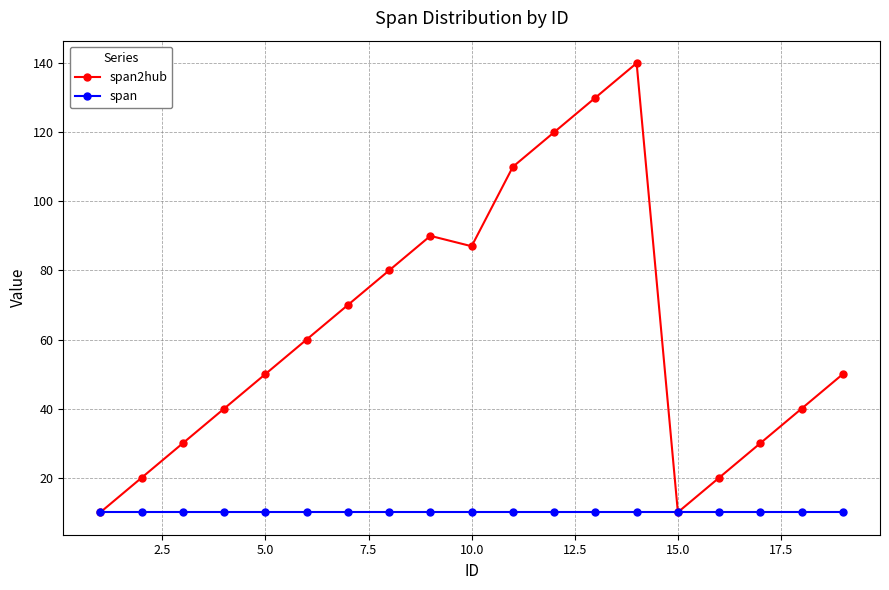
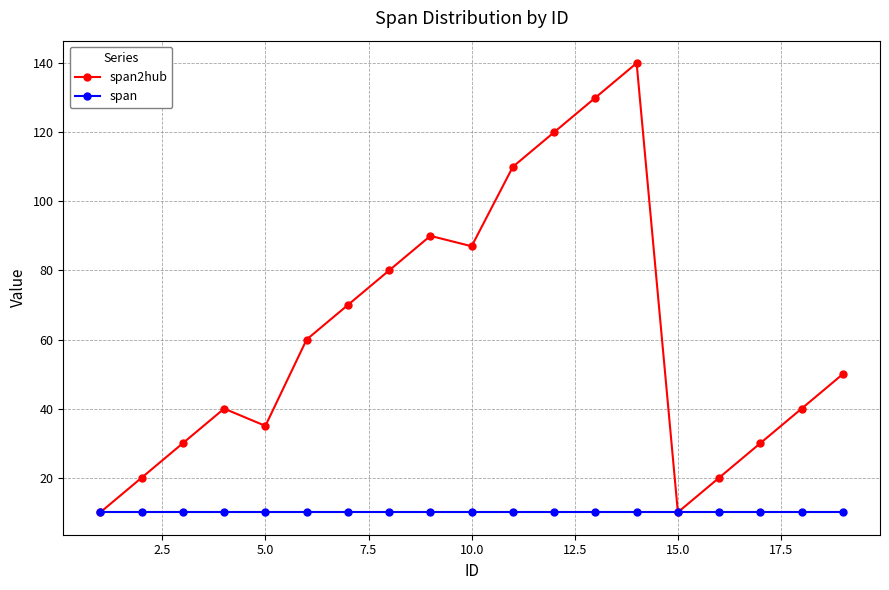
  {
    "span2hub": {
-     "5.0": 50,
+     "5.0": 35,
      "10.0": 87
    },
    "span": {
      "5.0": 10,
      "10.0": 10
    }
  }
